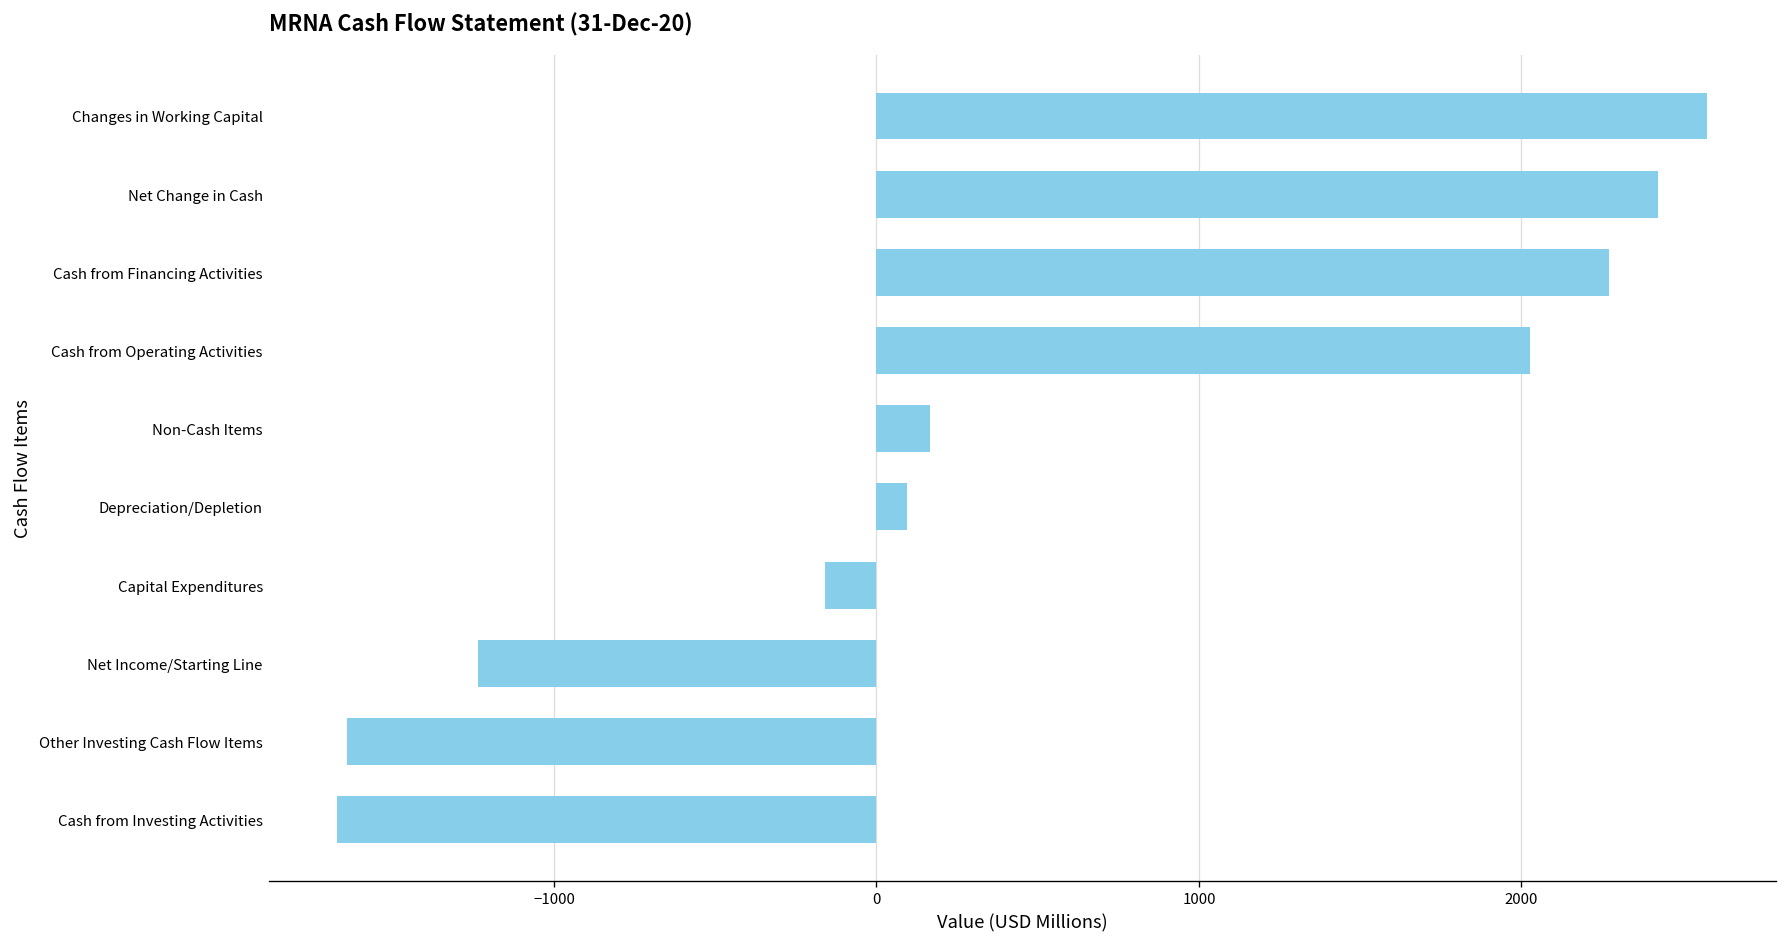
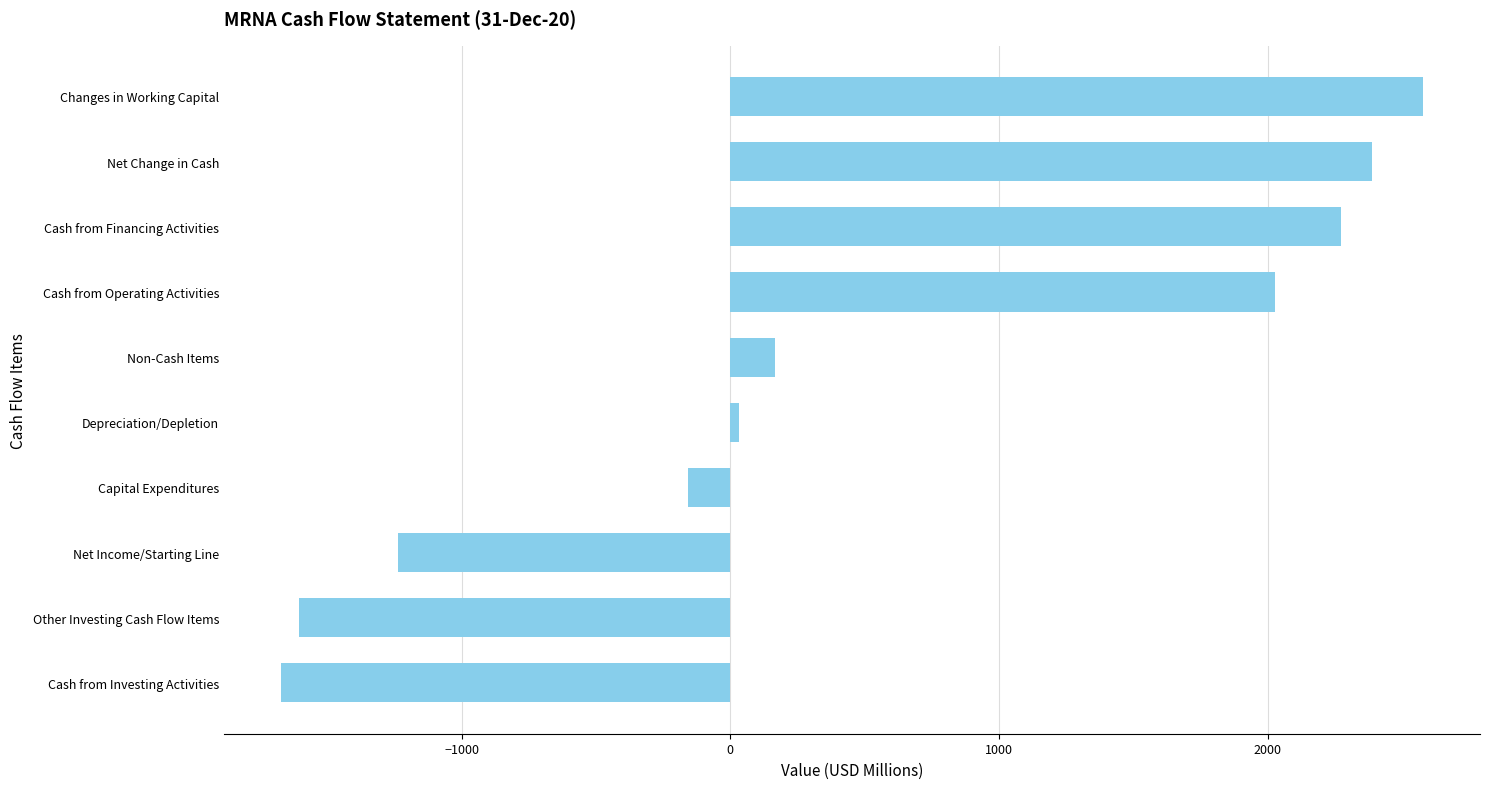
  {
    "Changes in Working Capital": 2580,
-   "Net Change in Cash": 2420,
+   "Net Change in Cash": 2390,
    "Cash from Financing Activities": 2270,
    "Cash from Operating Activities": 2030,
    "Non-Cash Items": 170,
-   "Depreciation/Depletion": 100,
+   "Depreciation/Depletion": 30,
    "Capital Expenditures": -160,
    "Net Income/Starting Line": -1240,
-   "Other Investing Cash Flow Items": -1640,
+   "Other Investing Cash Flow Items": -1600,
    "Cash from Investing Activities": -1670
  }
